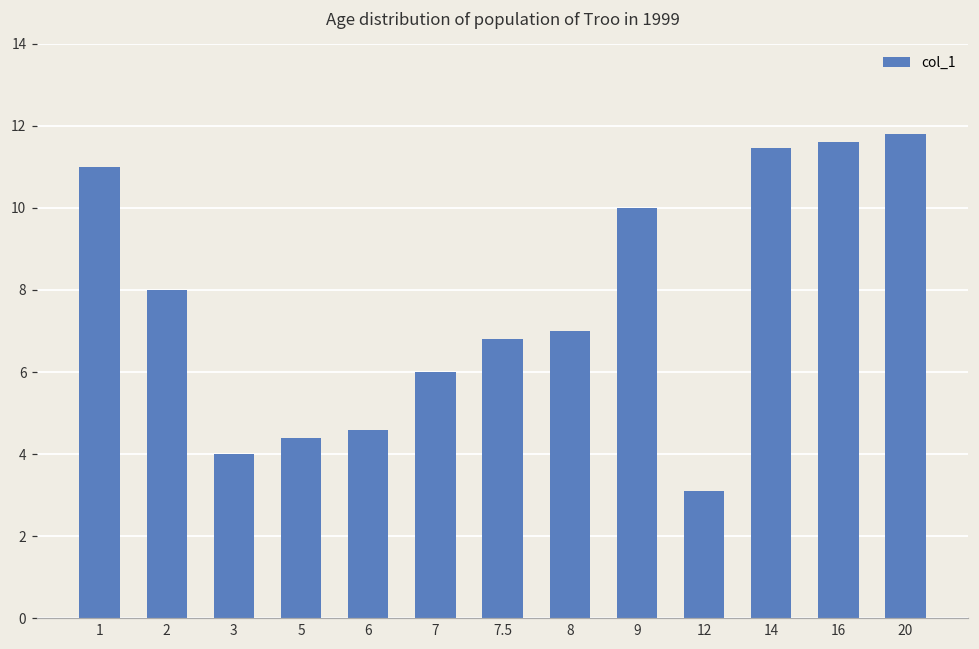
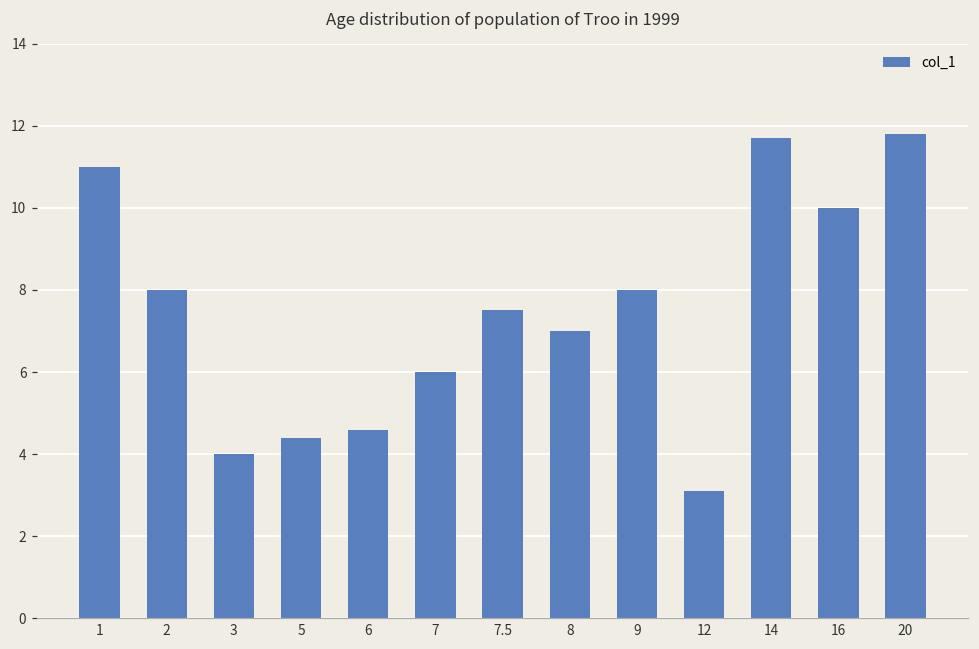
  {
    "1": 11.0,
    "2": 8.0,
    "3": 4.0,
    "5": 4.4,
    "6": 4.6,
    "7": 6.0,
-   "7.5": 6.8,
+   "7.5": 7.5,
    "8": 7.0,
-   "9": 10,
+   "9": 8,
    "12": 3.1,
-   "14": 11.5,
-   "16": 11.6,
+   "14": 11.7,
+   "16": 10.0,
    "20": 11.8
  }
